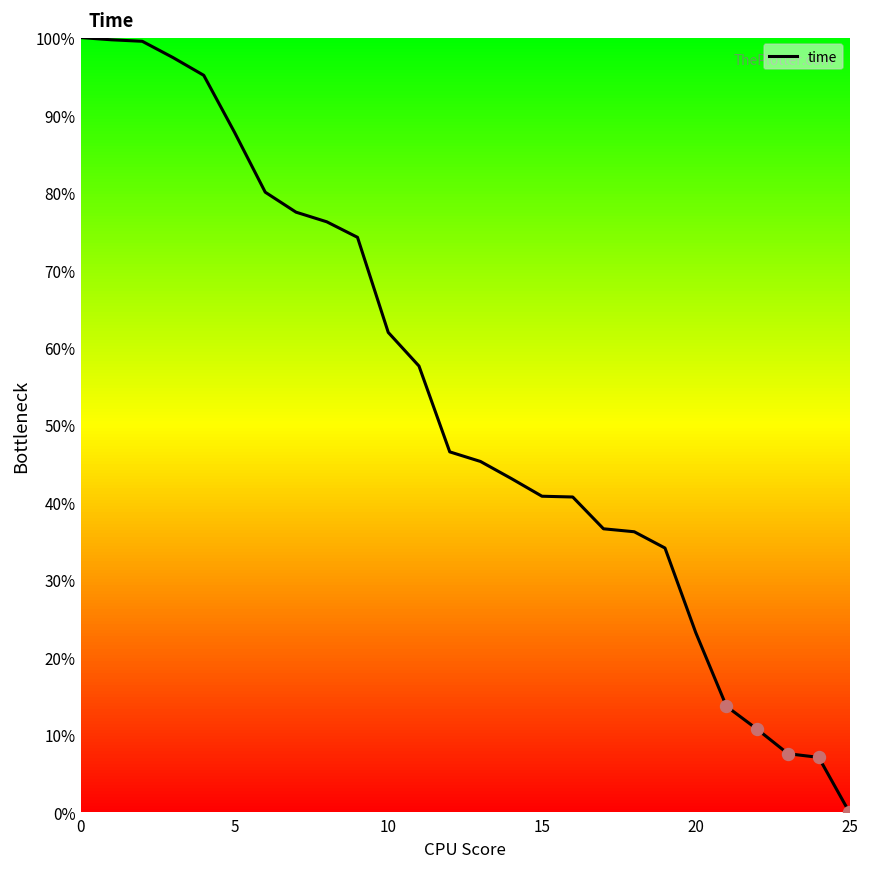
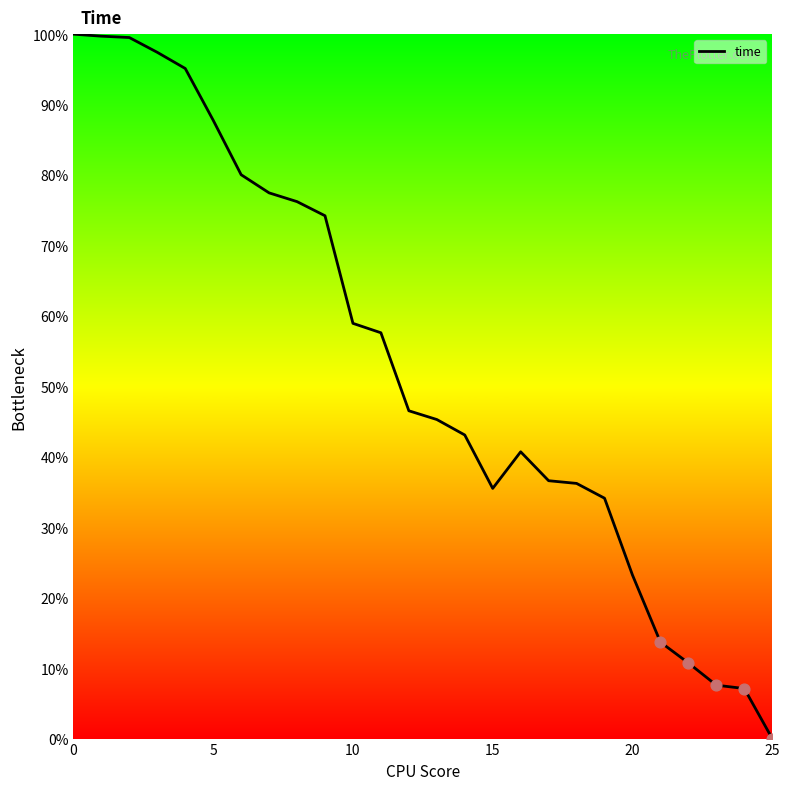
  {
    "time": {
      "0": "100%",
      "5": "88%",
-     "10": "62%",
-     "15": "41%",
+     "10": "59%",
+     "15": "36%",
      "20": "23%"
    }
  }
